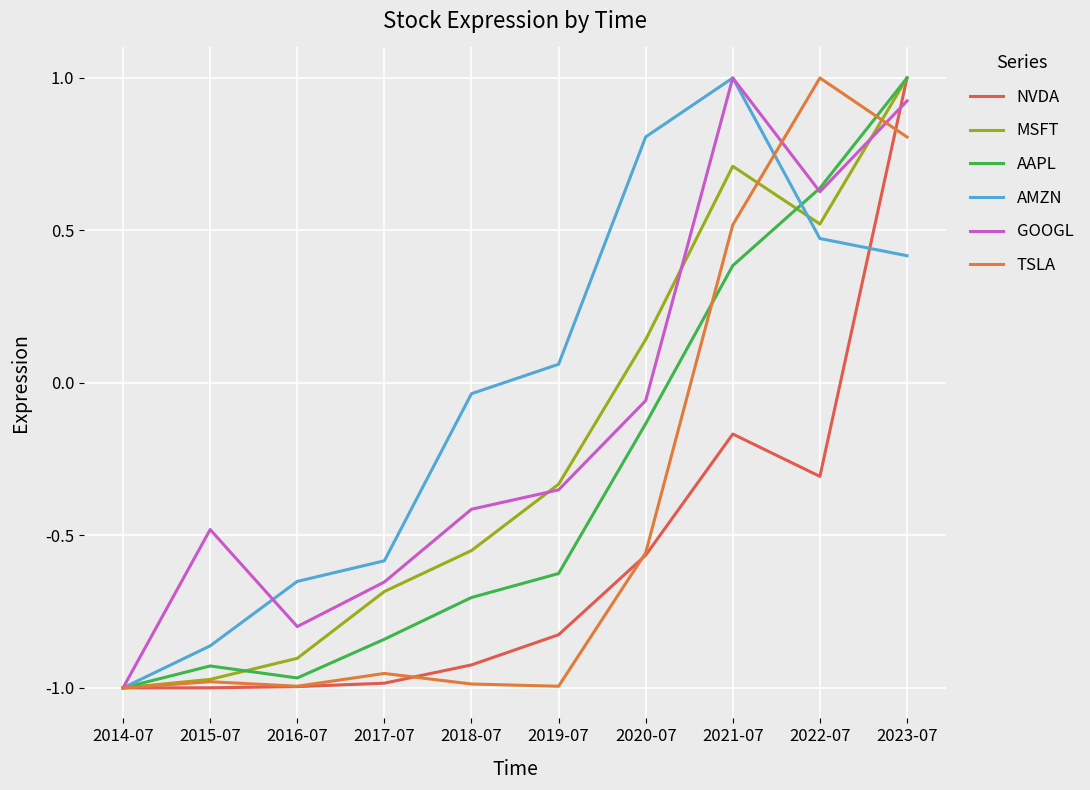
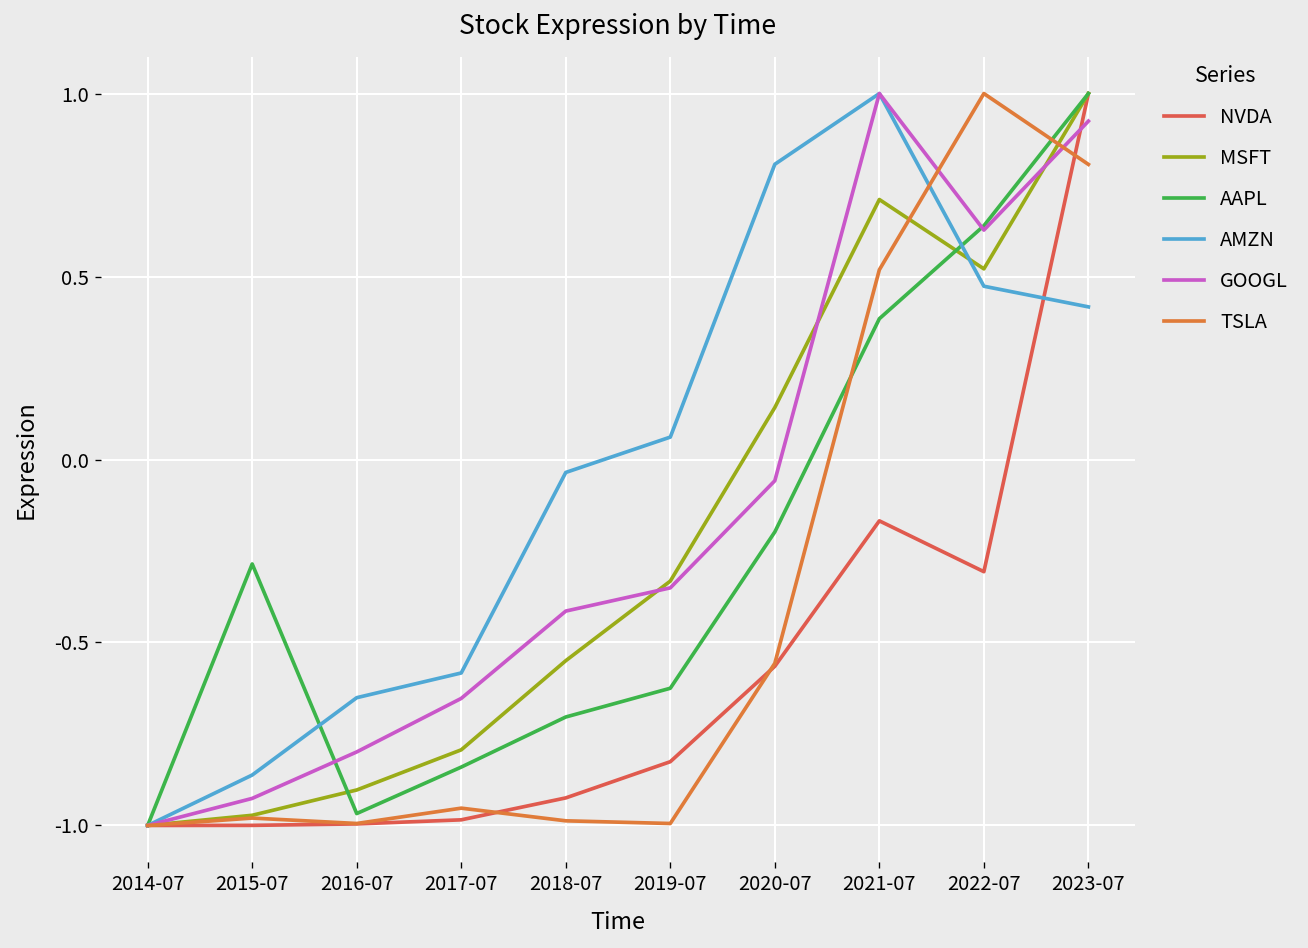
  {
    "MSFT": {
      "2016-07": -0.90,
-     "2017-07": -0.68,
+     "2017-07": -0.79,
      "2018-07": -0.55,
      "2019-07": -0.33,
      "2020-07": 0.14,
      "2021-07": 0.71,
      "2022-07": 0.52
    },
    "AAPL": {
-     "2015-07": -0.93,
+     "2015-07": -0.29,
      "2016-07": -0.97,
      "2017-07": -0.84,
      "2018-07": -0.70,
      "2019-07": -0.63,
-     "2020-07": -0.13,
+     "2020-07": -0.20,
      "2021-07": 0.38,
      "2022-07": 0.64
    },
    "AMZN": {
      "2015-07": -0.86,
      "2016-07": -0.65,
      "2017-07": -0.58,
      "2018-07": -0.04,
      "2019-07": 0.06,
      "2020-07": 0.81,
      "2022-07": 0.47,
      "2023-07": 0.42
    },
    "GOOGL": {
-     "2015-07": -0.48,
+     "2015-07": -0.93,
      "2016-07": -0.80,
      "2017-07": -0.65,
      "2018-07": -0.41,
      "2019-07": -0.35,
      "2020-07": -0.06,
      "2022-07": 0.63,
      "2023-07": 0.92
    }
  }
